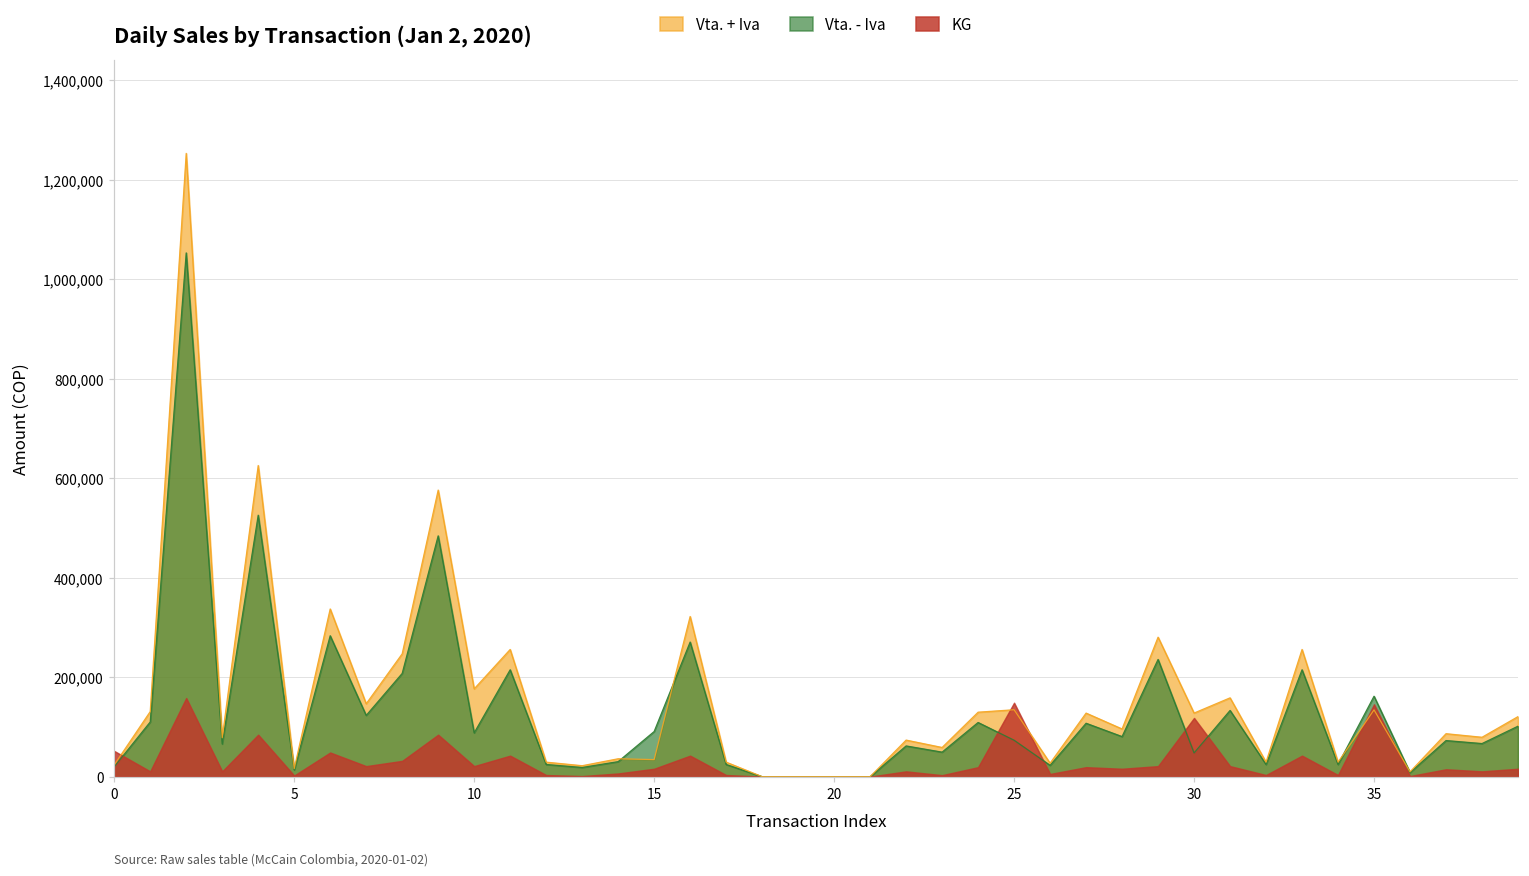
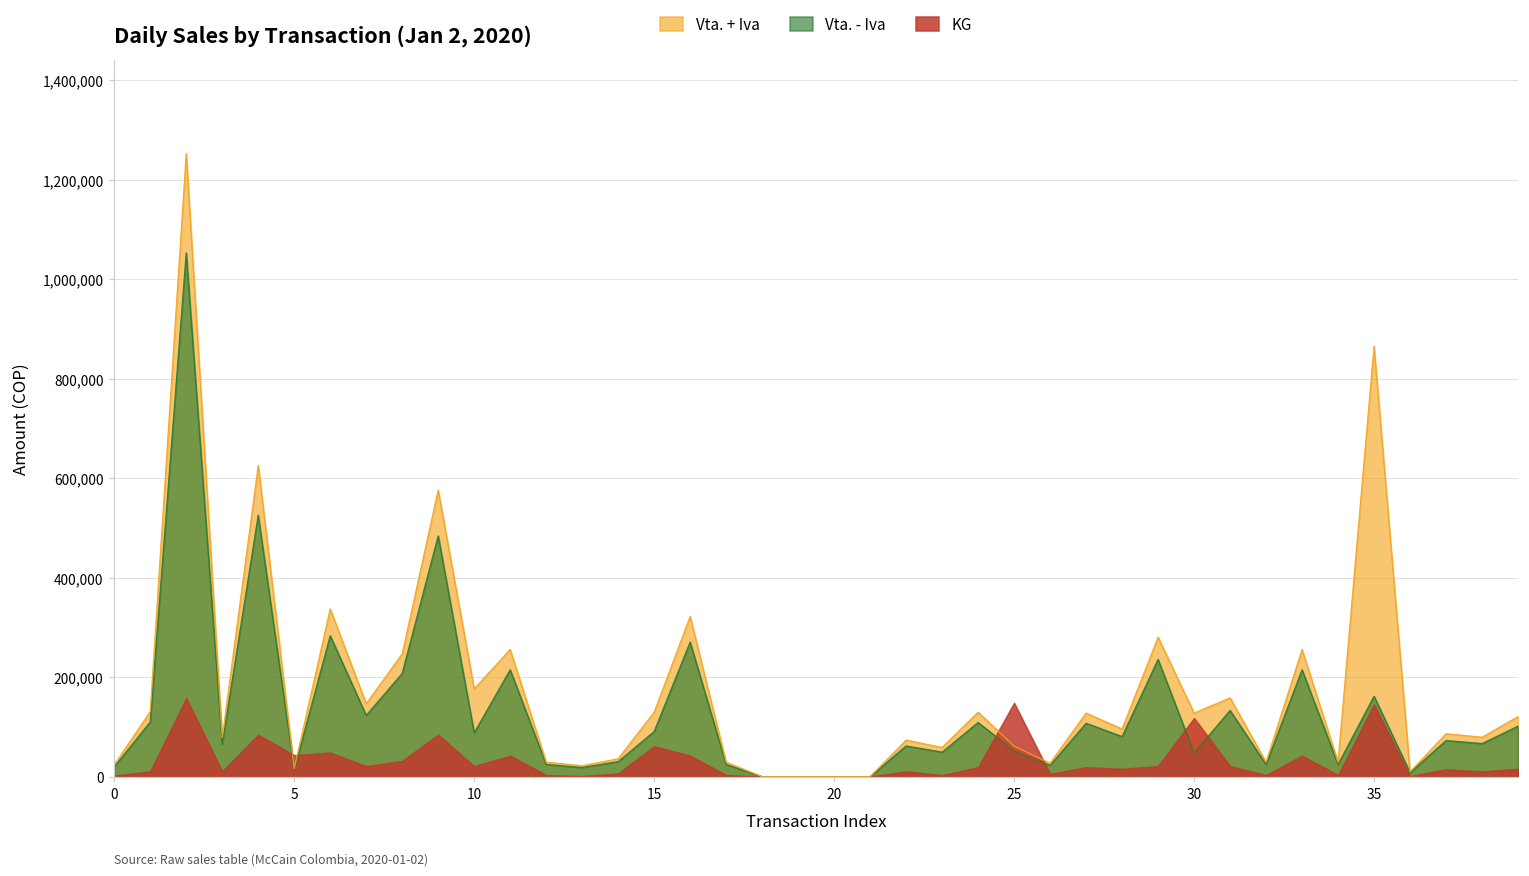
  {
    "Vta. + Iva": {
      "10": "180,000",
-     "15": "30,000",
-     "25": "130,000",
+     "15": "130,000",
+     "25": "60,000",
      "30": "130,000",
-     "35": "130,000"
+     "35": "870,000"
    },
    "Vta. - Iva": {
      "10": "90,000",
      "15": "90,000",
-     "25": "70,000",
+     "25": "50,000",
      "30": "50,000",
      "35": "160,000"
    },
    "KG": {
-     "0": "50,000",
-     "5": "0",
+     "0": "0",
+     "5": "40,000",
      "10": "20,000",
-     "15": "20,000",
+     "15": "60,000",
      "25": "150,000",
      "30": "120,000",
      "35": "150,000"
    }
  }
